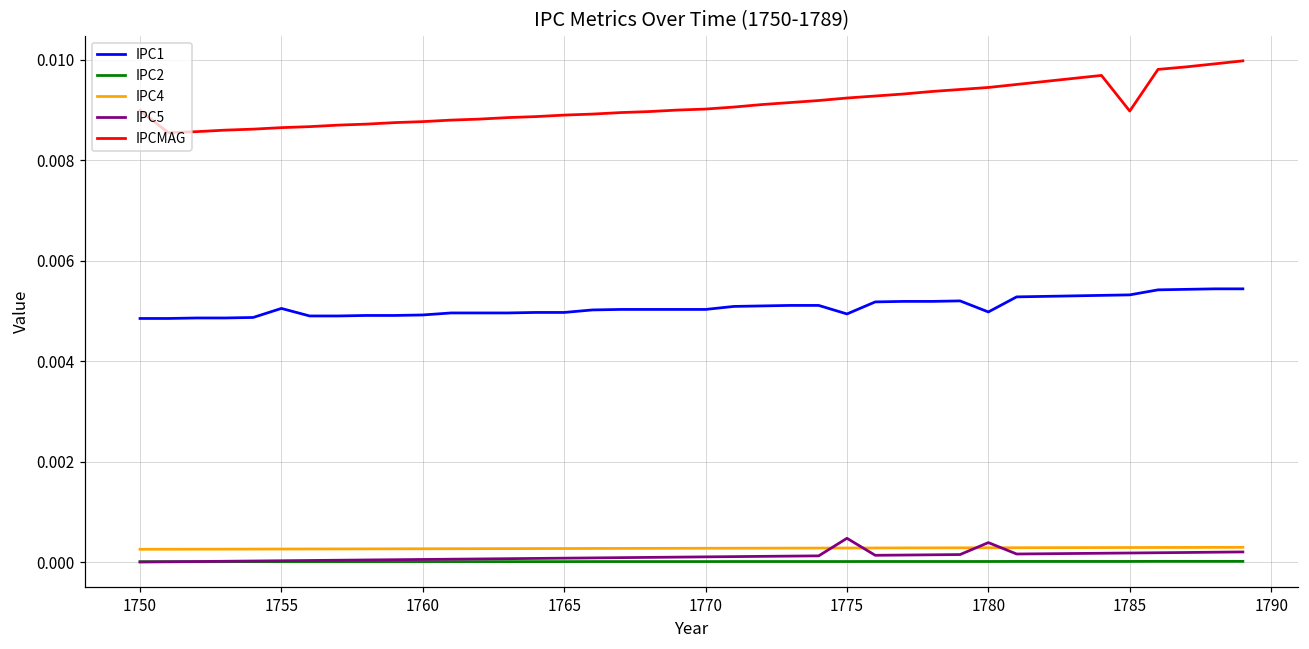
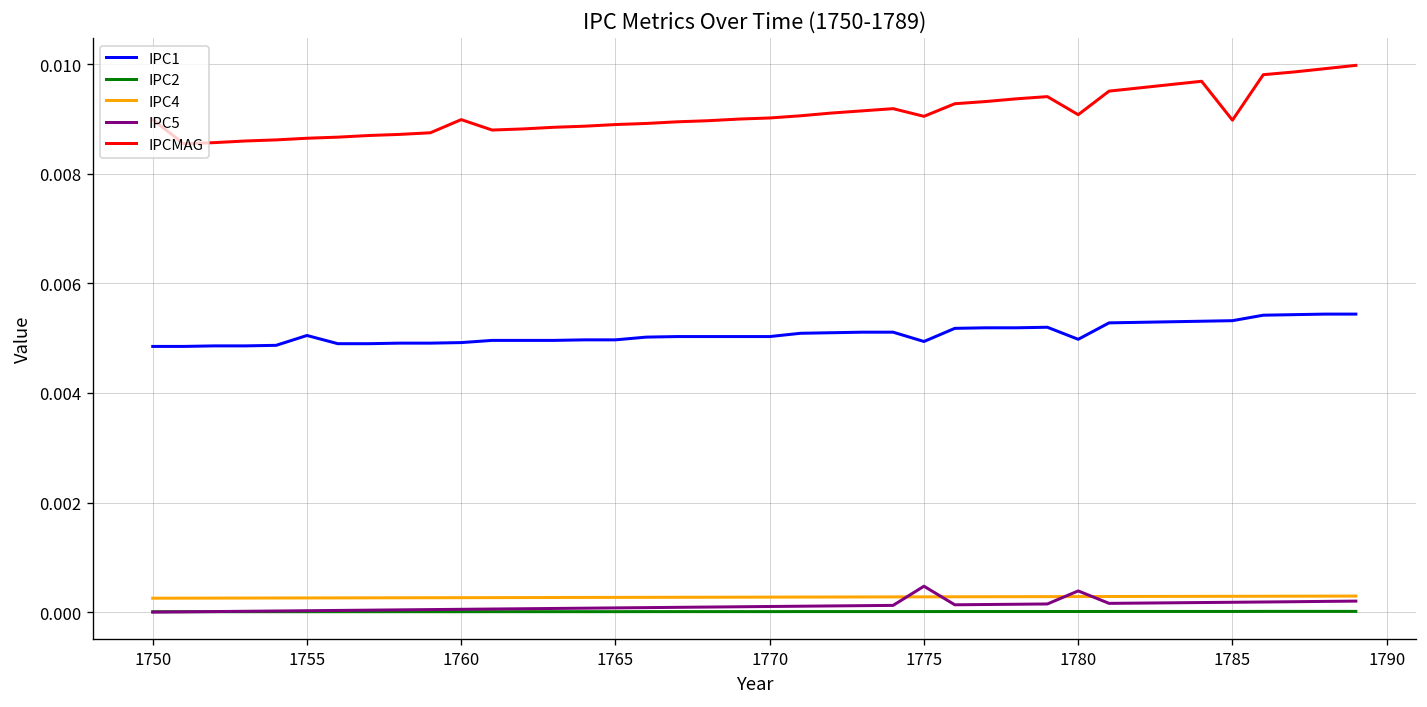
  {
    "IPC1": {
      "1750": 0.0048,
      "1755": 0.0051,
      "1760": 0.0049,
      "1765": 0.0050,
      "1770": 0.0050,
      "1775": 0.0049,
      "1780": 0.0050,
      "1785": 0.0053
    },
    "IPC2": {
      "1765": 0.0000,
      "1770": 0.0000,
      "1775": 0.0000,
      "1780": 0.0000,
      "1785": 0.0000
    },
    "IPC4": {
      "1750": 0.0003,
      "1755": 0.0003,
      "1760": 0.0003,
      "1765": 0.0003,
      "1770": 0.0003,
      "1775": 0.0003,
      "1780": 0.0003,
      "1785": 0.0003
    },
    "IPC5": {
      "1765": 0.0001,
      "1770": 0.0001,
      "1775": 0.0005,
      "1780": 0.0004,
      "1785": 0.0002
    },
    "IPCMAG": {
      "1755": 0.0087,
-     "1760": 0.0088,
+     "1760": 0.0090,
      "1765": 0.0089,
      "1770": 0.0090,
-     "1775": 0.0092,
-     "1780": 0.0095,
+     "1775": 0.0091,
+     "1780": 0.0091,
      "1785": 0.0090
    }
  }
